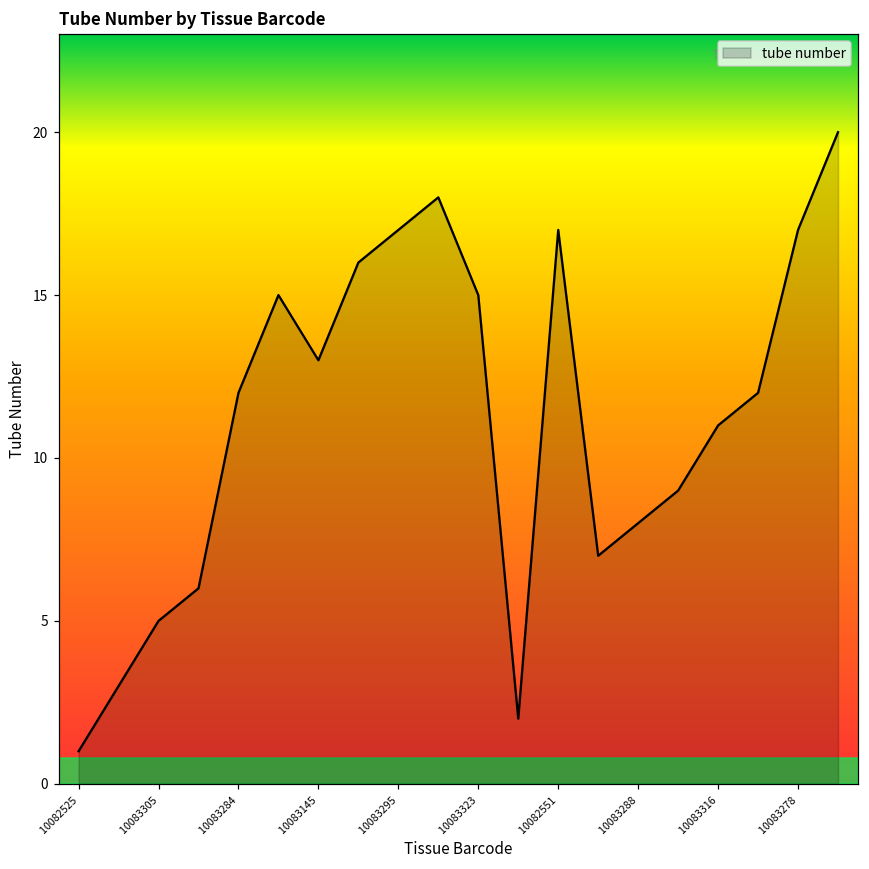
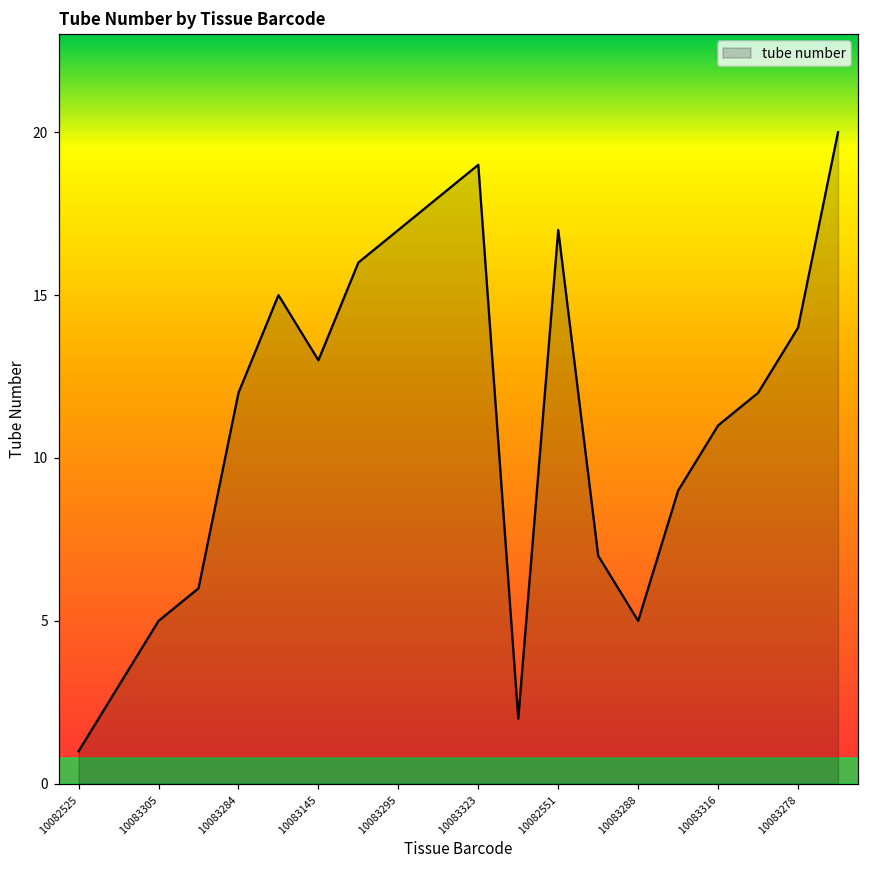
  {
    "10082525": 1,
    "10083305": 5,
    "10083284": 12,
    "10083145": 13,
    "10083295": 17,
-   "10083323": 15,
+   "10083323": 19,
    "10082551": 17,
-   "10083288": 8,
+   "10083288": 5,
    "10083316": 11,
-   "10083278": 17
+   "10083278": 14
  }
